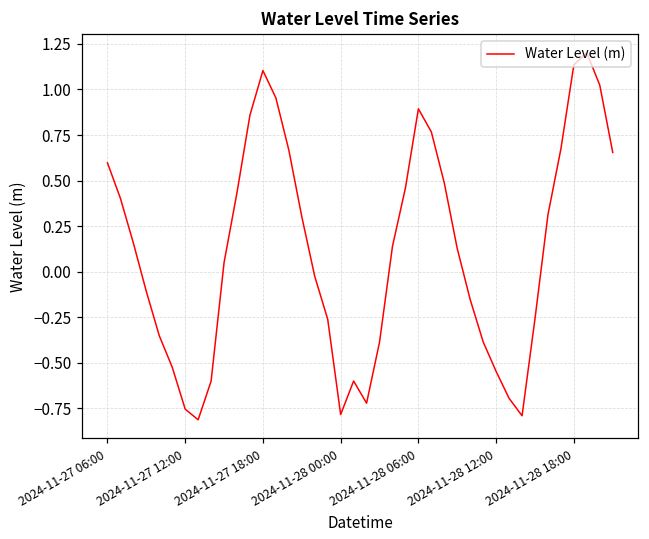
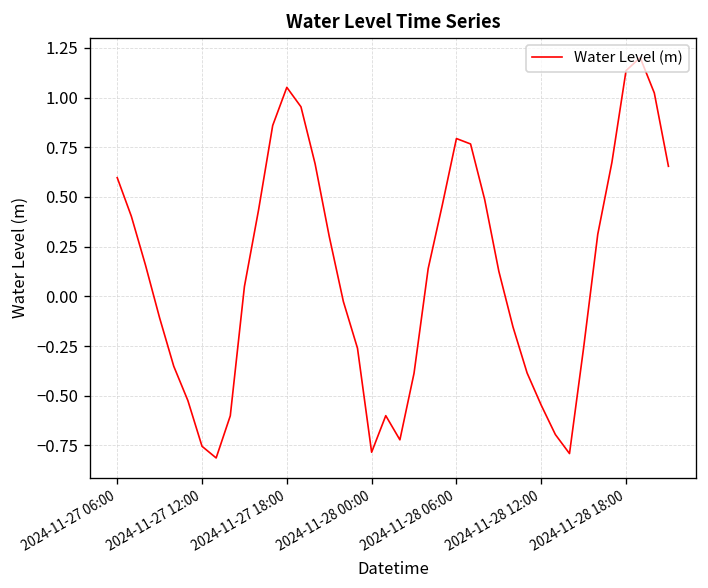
  {
    "2024-11-27 06:00": 0.60,
    "2024-11-27 12:00": -0.75,
-   "2024-11-27 18:00": 1.10,
+   "2024-11-27 18:00": 1.05,
    "2024-11-28 00:00": -0.78,
-   "2024-11-28 06:00": 0.89,
+   "2024-11-28 06:00": 0.79,
    "2024-11-28 12:00": -0.55
  }
